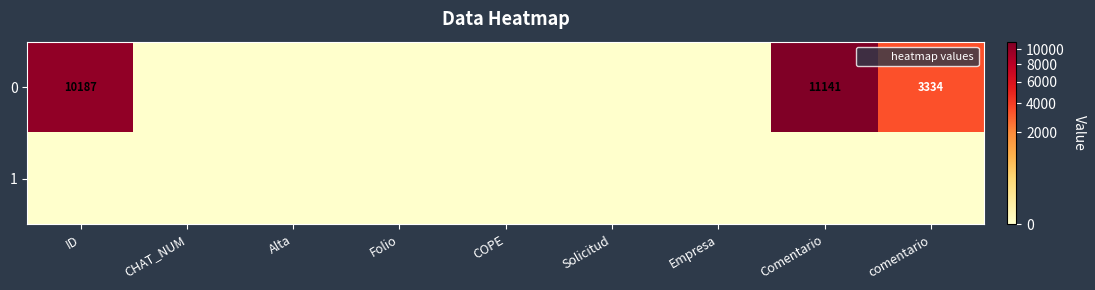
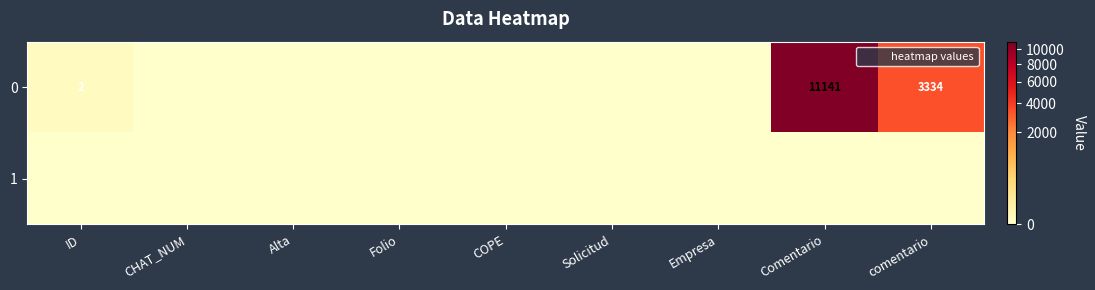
  {
    "0": {
-     "ID": 10187,
+     "ID": 2,
      "Comentario": 11141,
      "comentario": 3334
    }
  }
